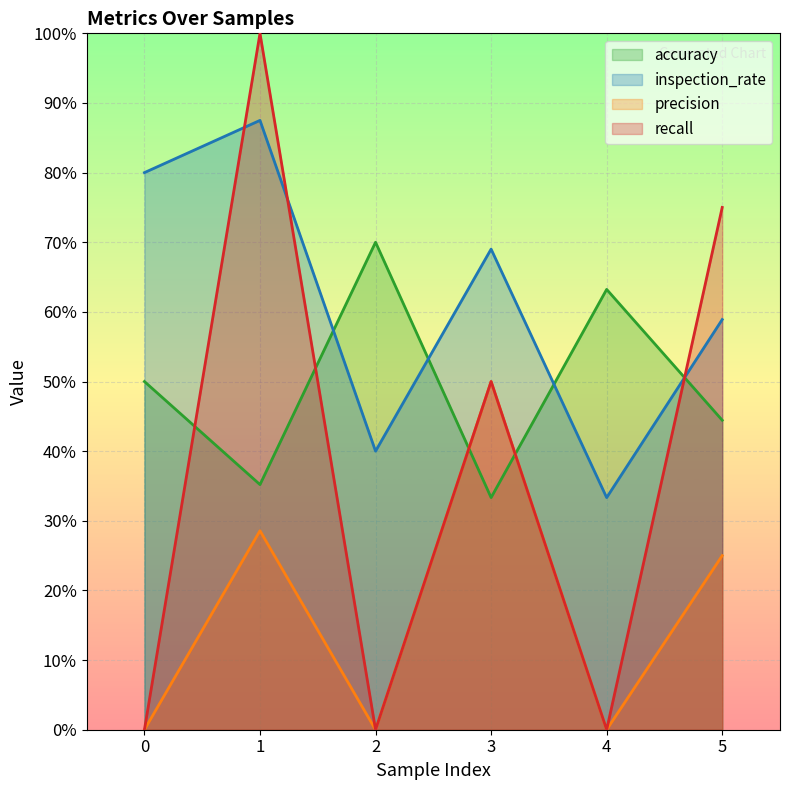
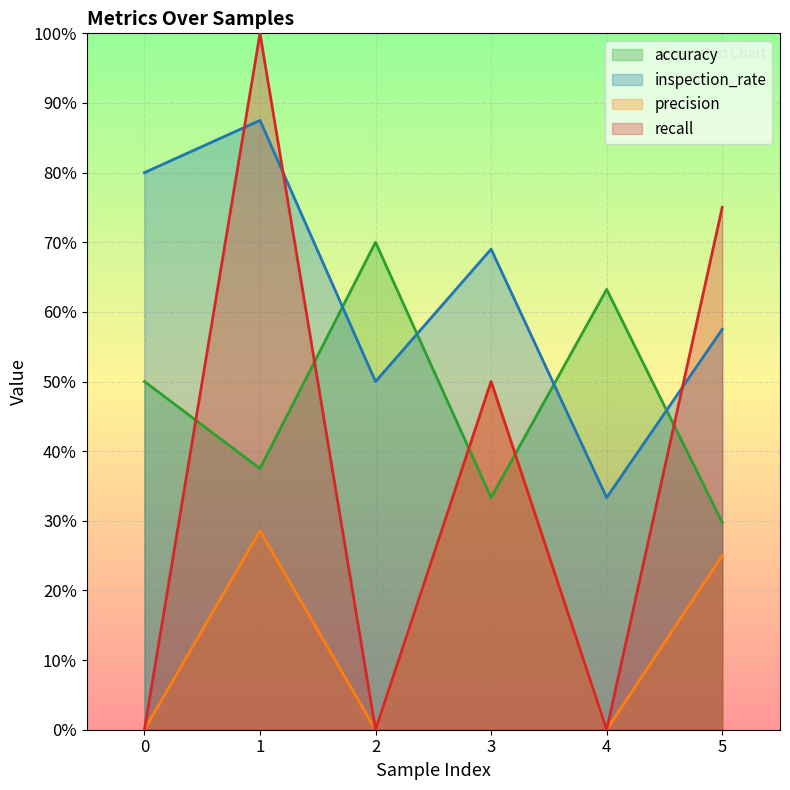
  {
    "accuracy": {
      "0": "50%",
-     "1": "35%",
+     "1": "38%",
      "2": "70%",
      "3": "33%",
      "4": "63%",
-     "5": "44%"
+     "5": "30%"
    },
    "inspection_rate": {
      "0": "80%",
      "1": "88%",
-     "2": "40%",
+     "2": "50%",
      "3": "69%",
      "4": "33%",
-     "5": "59%"
+     "5": "57%"
    }
  }
